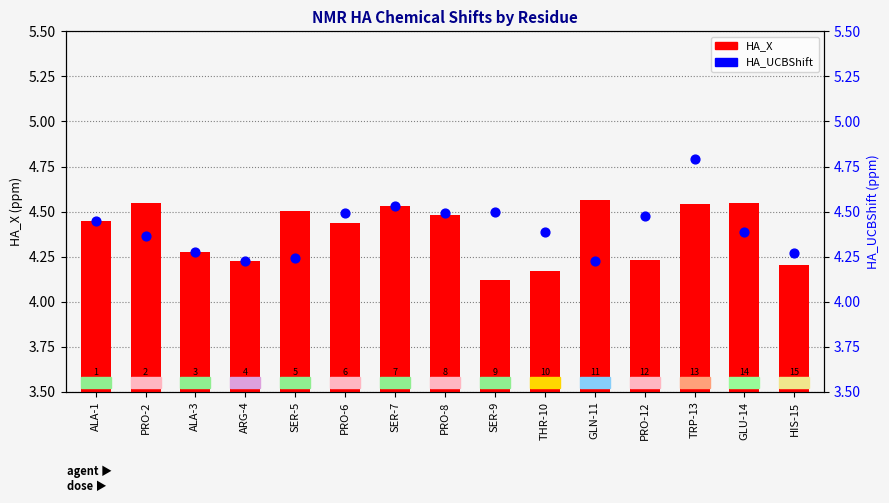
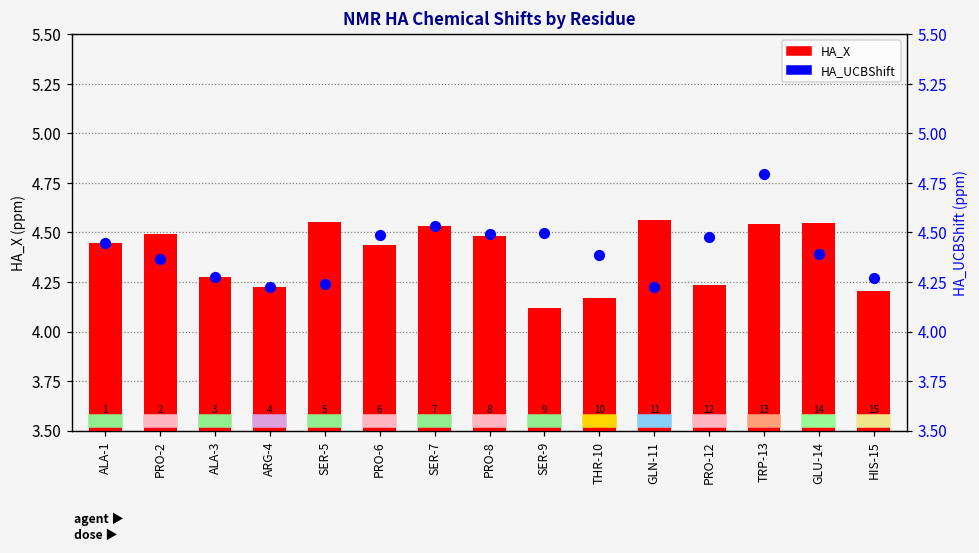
  {
    "HA_X": {
-     "PRO-2": 4.55,
-     "SER-5": 4.50
+     "PRO-2": 4.49,
+     "SER-5": 4.55
    }
  }
